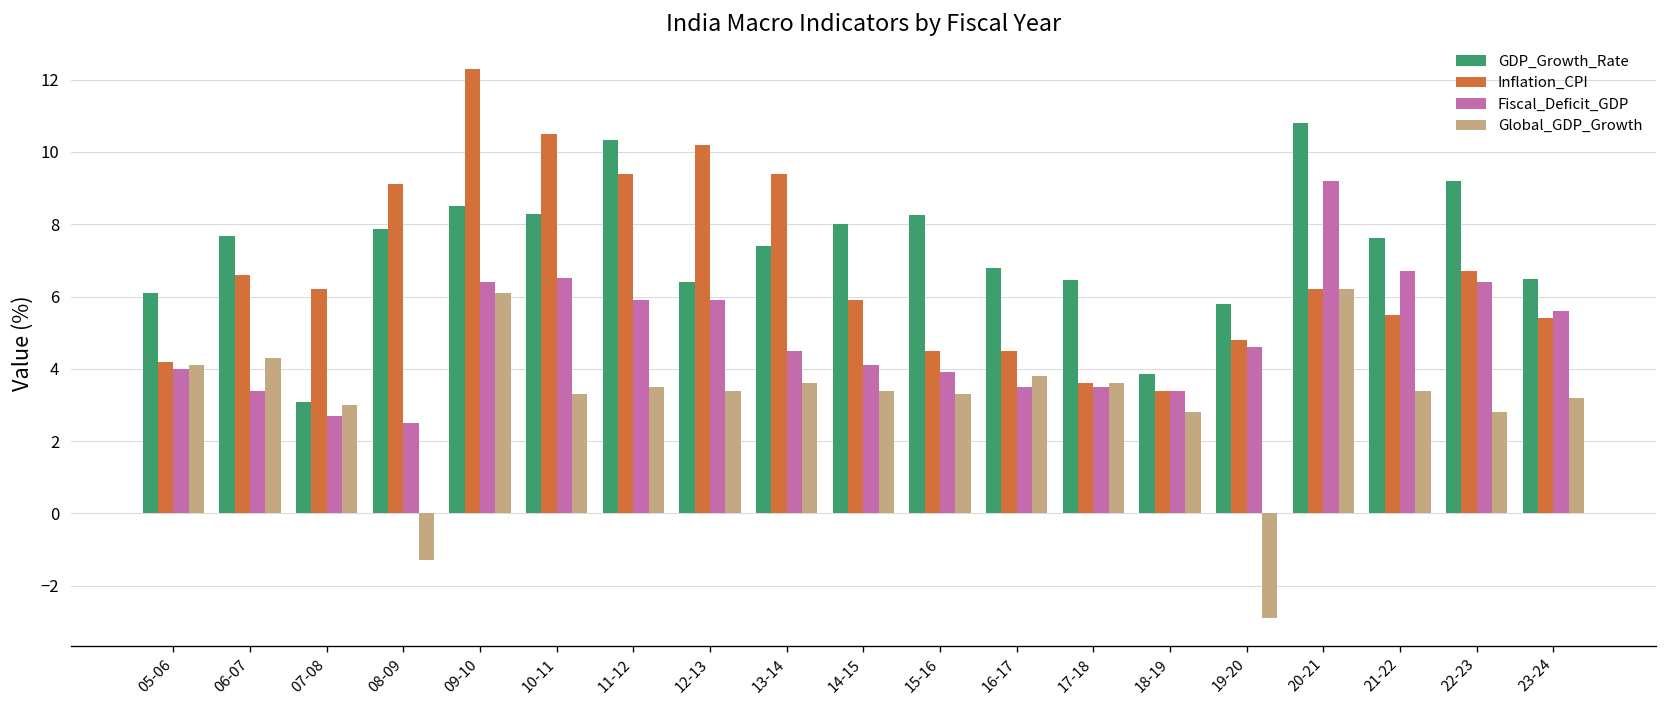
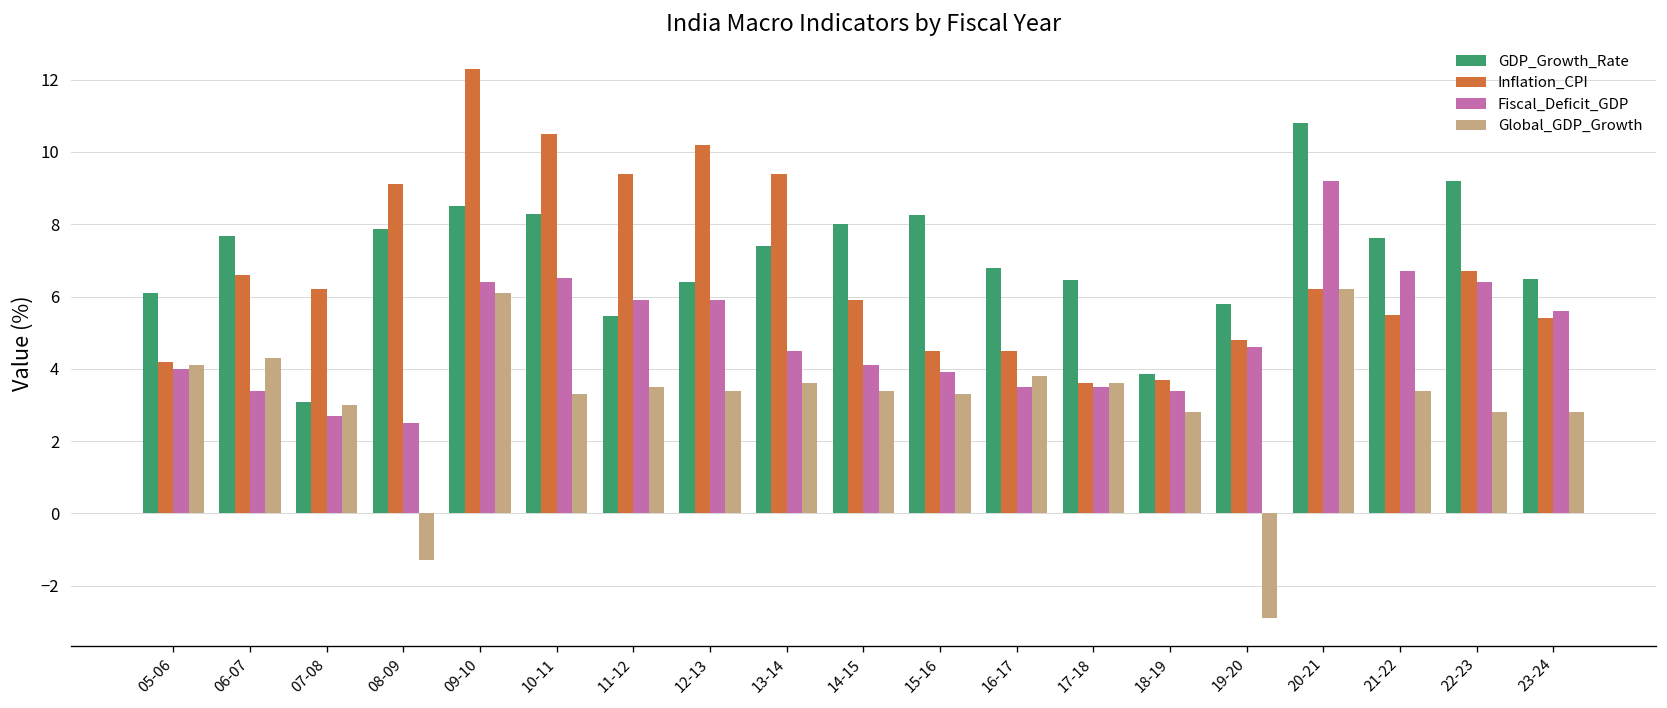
  {
    "GDP_Growth_Rate": {
      "05-06": 6.1,
      "06-07": 7.7,
      "07-08": 3.1,
      "08-09": 7.9,
      "09-10": 8.5,
      "10-11": 8.3,
-     "11-12": 10.3,
+     "11-12": 5.5,
      "12-13": 6.4,
      "13-14": 7.4,
      "14-15": 8.0,
      "15-16": 8.3,
      "16-17": 6.8,
      "17-18": 6.5,
      "18-19": 3.9,
      "19-20": 5.8,
      "20-21": 10.8,
      "21-22": 7.6,
      "22-23": 9.2,
      "23-24": 6.5
    },
    "Inflation_CPI": {
      "05-06": 4.2,
      "06-07": 6.6,
      "07-08": 6.2,
      "08-09": 9.1,
      "09-10": 12.3,
      "10-11": 10.5,
      "11-12": 9.4,
      "12-13": 10.2,
      "13-14": 9.4,
      "14-15": 5.9,
      "15-16": 4.5,
      "16-17": 4.5,
      "17-18": 3.6,
-     "18-19": 3.4,
+     "18-19": 3.7,
      "19-20": 4.8,
      "20-21": 6.2,
      "21-22": 5.5,
      "22-23": 6.7,
      "23-24": 5.4
    },
    "Fiscal_Deficit_GDP": {
      "05-06": 4.0,
      "06-07": 3.4,
      "07-08": 2.7,
      "08-09": 2.5,
      "09-10": 6.4,
      "10-11": 6.5,
      "11-12": 5.9,
      "12-13": 5.9,
      "13-14": 4.5,
      "14-15": 4.1,
      "15-16": 3.9,
      "16-17": 3.5,
      "17-18": 3.5,
      "18-19": 3.4,
      "19-20": 4.6,
      "20-21": 9.2,
      "21-22": 6.7,
      "22-23": 6.4,
      "23-24": 5.6
    },
    "Global_GDP_Growth": {
      "05-06": 4.1,
      "06-07": 4.3,
      "07-08": 3.0,
      "08-09": -1.3,
      "09-10": 6.1,
      "10-11": 3.3,
      "11-12": 3.5,
      "12-13": 3.4,
      "13-14": 3.6,
      "14-15": 3.4,
      "15-16": 3.3,
      "16-17": 3.8,
      "17-18": 3.6,
      "18-19": 2.8,
      "19-20": -2.9,
      "20-21": 6.2,
      "21-22": 3.4,
      "22-23": 2.8,
-     "23-24": 3.2
+     "23-24": 2.8
    }
  }
